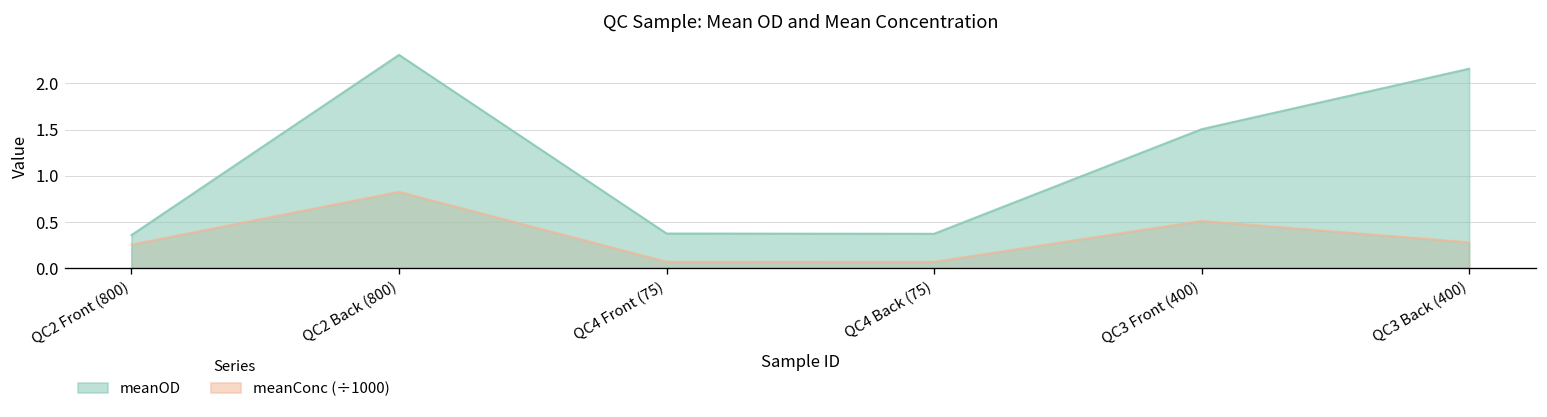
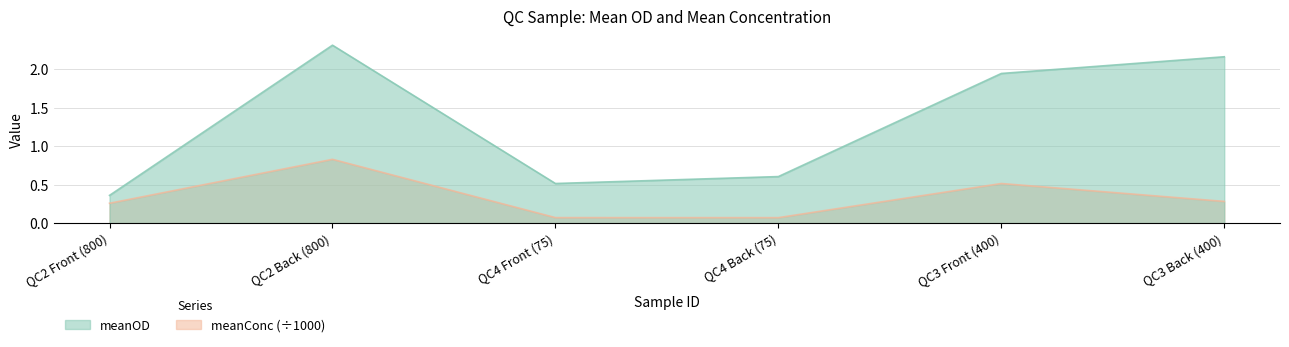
  {
    "meanConc (÷1000)": {
      "QC2 Front (800)": 0.3,
      "QC2 Back (800)": 0.8,
      "QC4 Front (75)": 0.1,
      "QC4 Back (75)": 0.1,
      "QC3 Front (400)": 0.5,
      "QC3 Back (400)": 0.3
    },
    "meanOD": {
      "QC2 Front (800)": 0.4,
      "QC2 Back (800)": 2.3,
-     "QC4 Front (75)": 0.4,
-     "QC4 Back (75)": 0.4,
-     "QC3 Front (400)": 1.5,
+     "QC4 Front (75)": 0.5,
+     "QC4 Back (75)": 0.6,
+     "QC3 Front (400)": 1.9,
      "QC3 Back (400)": 2.2
    }
  }
